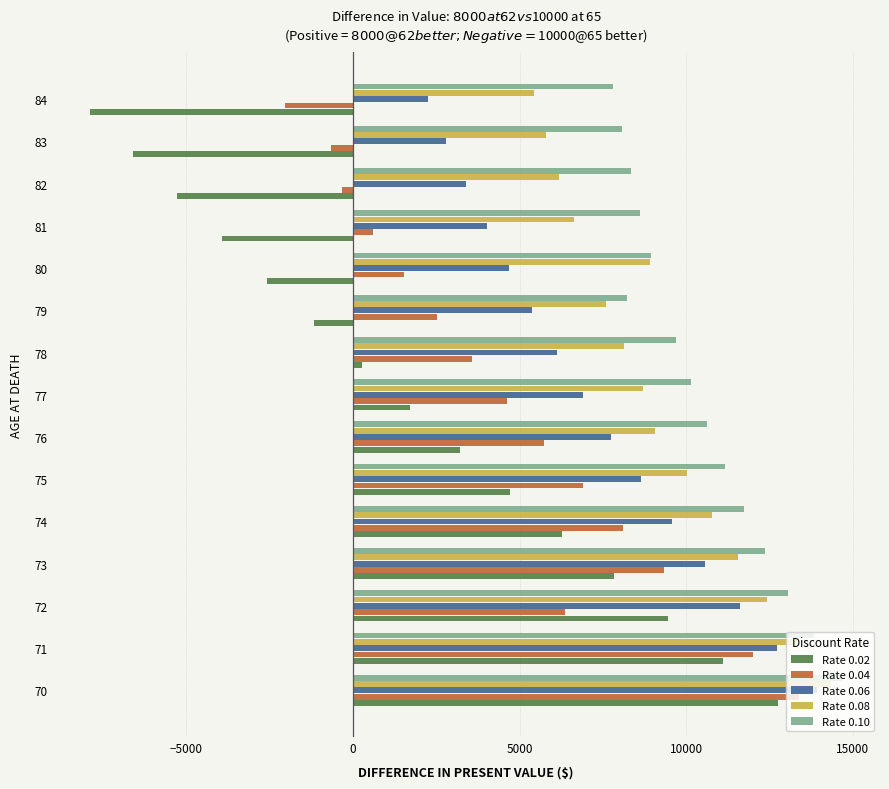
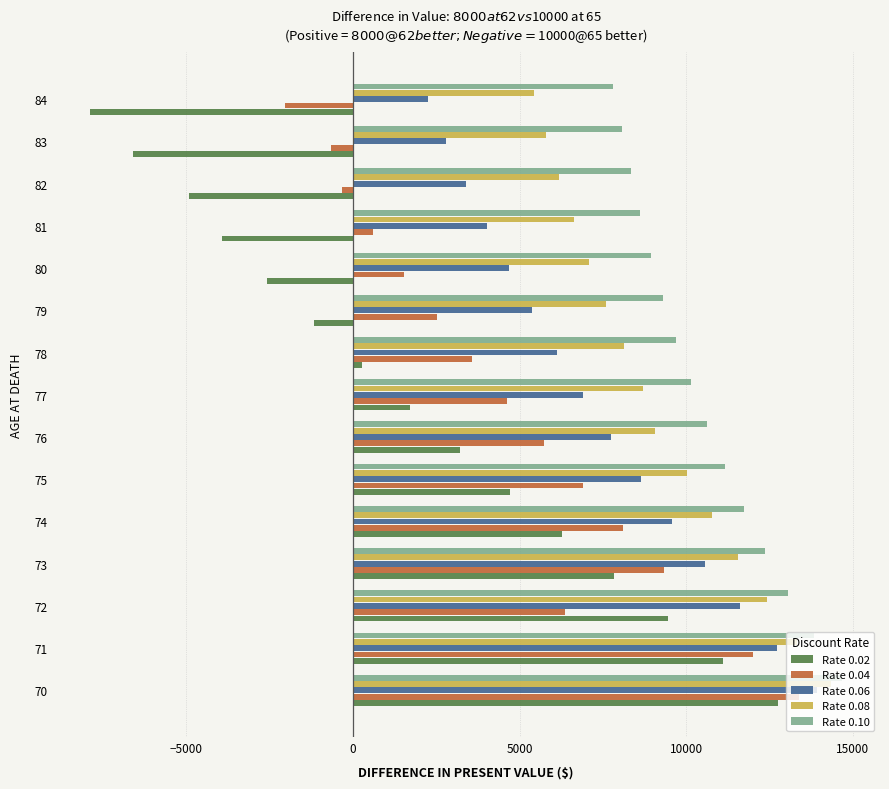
  {
    "Rate 0.02": {
      "84": -7900,
      "83": -6600,
-     "82": -5300,
+     "82": -4900,
      "81": -3900,
      "80": -2600,
      "79": -1200,
      "78": 300,
      "77": 1700,
      "76": 3200,
      "75": 4700,
      "74": 6300,
      "73": 7800,
      "72": 9500,
      "71": 11100,
      "70": 12800
    },
    "Rate 0.04": {
      "84": -2000,
      "83": -700,
      "82": -300,
      "81": 600,
      "80": 1500,
      "79": 2500,
      "78": 3600,
      "77": 4600,
      "76": 5700,
      "75": 6900,
      "74": 8100,
      "73": 9300,
      "72": 6300,
      "71": 12000
    },
    "Rate 0.06": {
      "84": 2300,
      "83": 2800,
      "82": 3400,
      "81": 4000,
      "80": 4700,
      "79": 5400,
      "78": 6100,
      "77": 6900,
      "76": 7700,
      "75": 8600,
      "74": 9600,
      "73": 10600,
      "72": 11600,
      "71": 12700
    },
    "Rate 0.08": {
      "84": 5400,
      "83": 5800,
      "82": 6200,
      "81": 6600,
-     "80": 8900,
+     "80": 7100,
      "79": 7600,
      "78": 8100,
      "77": 8700,
      "76": 9100,
      "75": 10000,
      "74": 10800,
      "73": 11600,
      "72": 12400
    },
    "Rate 0.10": {
      "84": 7800,
      "83": 8100,
      "82": 8300,
      "81": 8600,
      "80": 9000,
-     "79": 8200,
+     "79": 9300,
      "78": 9700,
      "77": 10100,
      "76": 10600,
      "75": 11100,
      "74": 11700,
      "73": 12400,
      "72": 13100
    }
  }
